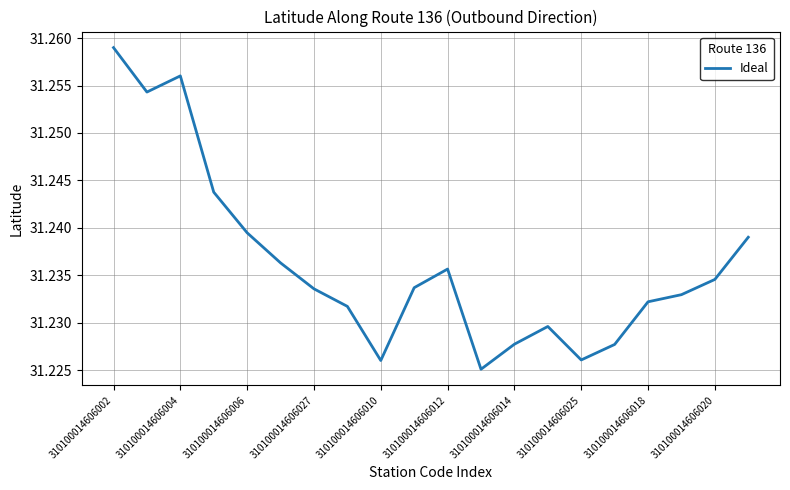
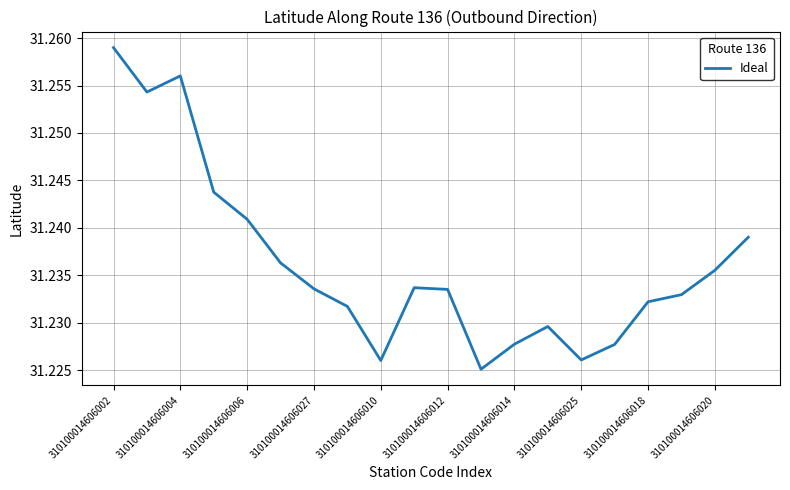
  {
    "310100014606002": 31.259,
    "310100014606004": 31.256,
-   "310100014606006": 31.239,
+   "310100014606006": 31.241,
    "310100014606027": 31.234,
    "310100014606010": 31.226,
-   "310100014606012": 31.236,
+   "310100014606012": 31.234,
    "310100014606014": 31.228,
    "310100014606025": 31.226,
    "310100014606018": 31.232,
-   "310100014606020": 31.235
+   "310100014606020": 31.236
  }
